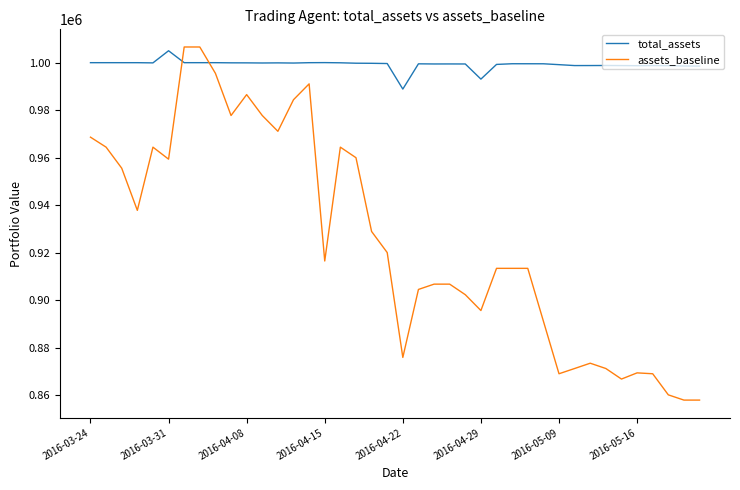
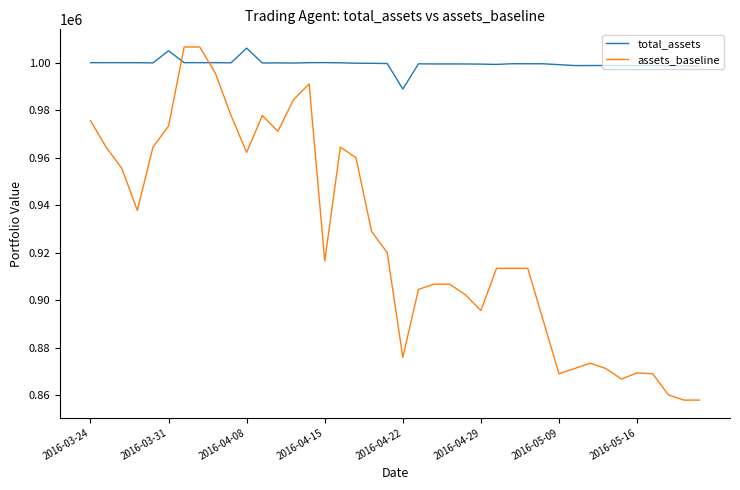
  {
    "total_assets": {
      "2016-03-24": 1000000,
      "2016-03-31": 1005000,
-     "2016-04-08": 1000000,
+     "2016-04-08": 1006000,
      "2016-04-15": 1000000,
      "2016-04-22": 989000,
-     "2016-04-29": 993000,
+     "2016-04-29": 999000,
      "2016-05-09": 999000
    },
    "assets_baseline": {
-     "2016-03-24": 969000,
-     "2016-03-31": 959000,
-     "2016-04-08": 987000,
+     "2016-03-24": 976000,
+     "2016-03-31": 973000,
+     "2016-04-08": 962000,
      "2016-04-15": 917000,
      "2016-04-22": 876000,
      "2016-04-29": 896000,
      "2016-05-09": 869000,
      "2016-05-16": 870000
    }
  }
